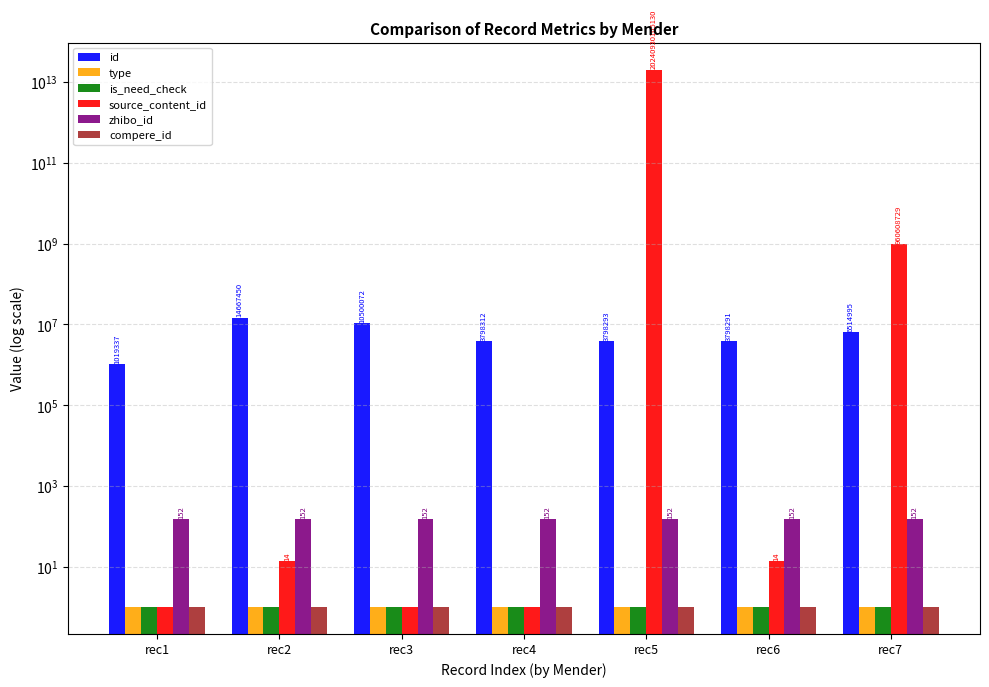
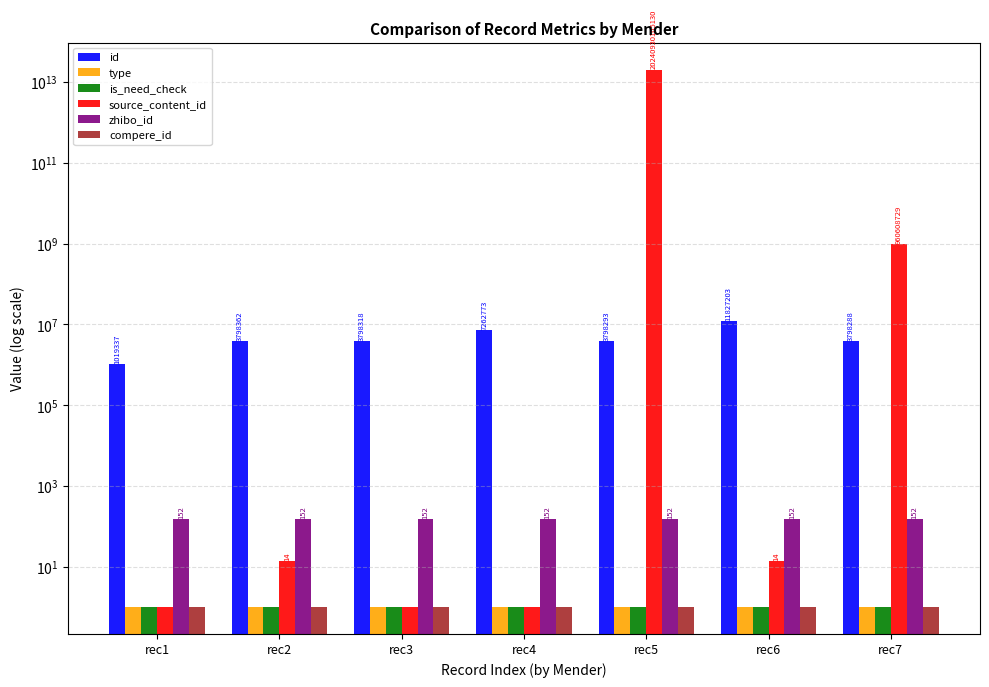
  {
    "id": {
      "rec1": 1019337,
-     "rec2": 14667450,
-     "rec3": 10500072,
-     "rec4": 3798312,
+     "rec2": 3798362,
+     "rec3": 3798318,
+     "rec4": 7262773,
      "rec5": 3798293,
-     "rec6": 3798291,
-     "rec7": 6514995
+     "rec6": 11827203,
+     "rec7": 3798288
    },
    "type": {
      "rec1": 1.0,
      "rec2": 1.0,
      "rec3": 1.0,
      "rec4": 1.0,
      "rec5": 1.0,
      "rec6": 1.0,
      "rec7": 1.0
    },
    "is_need_check": {
      "rec1": 1.0,
      "rec2": 1.0,
      "rec3": 1.0,
      "rec4": 1.0,
      "rec5": 1.0,
      "rec6": 1.0,
      "rec7": 1.0
    },
    "source_content_id": {
      "rec2": 14,
      "rec5": 20240930165130,
      "rec6": 14,
      "rec7": 960608729
    },
    "zhibo_id": {
      "rec1": 152,
      "rec2": 152,
      "rec3": 152,
      "rec4": 152,
      "rec5": 152,
      "rec6": 152,
      "rec7": 152
    },
    "compere_id": {
      "rec1": 1.0,
      "rec2": 1.0,
      "rec3": 1.0,
      "rec4": 1.0,
      "rec5": 1.0,
      "rec6": 1.0,
      "rec7": 1.0
    }
  }
